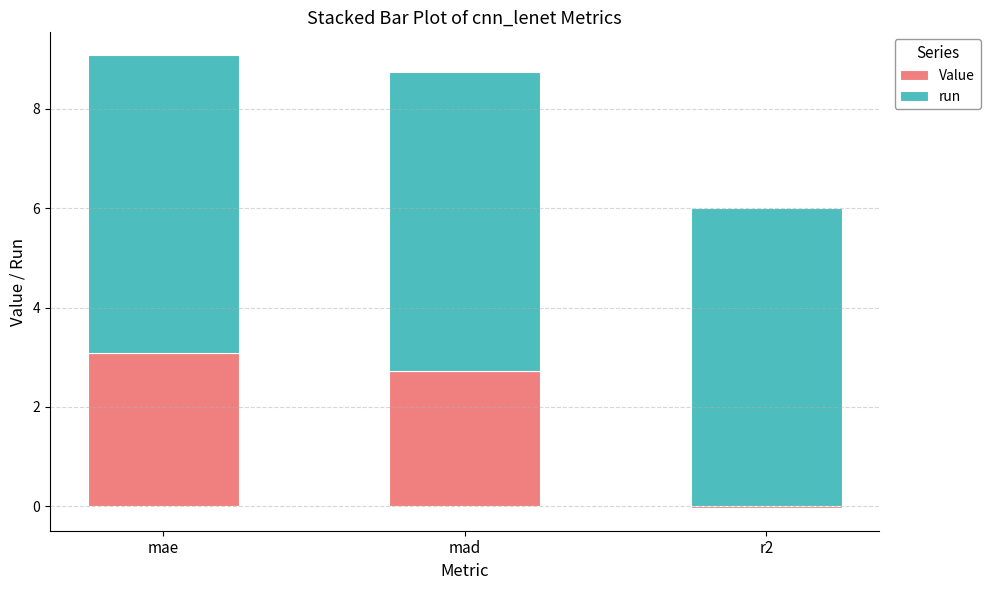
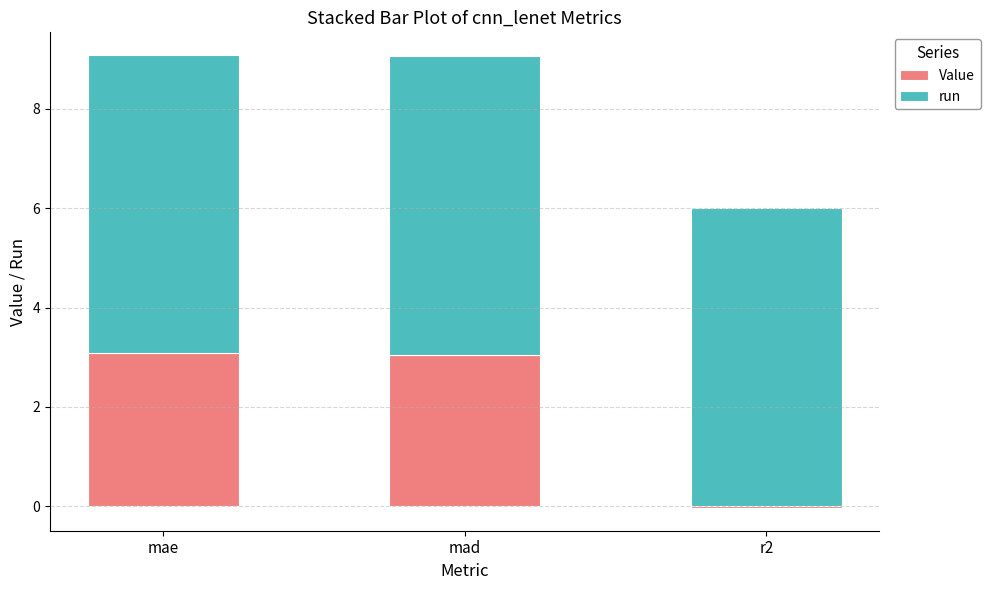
  {
    "Value": {
      "mae": 3.1,
-     "mad": 2.7
+     "mad": 3.1
    },
    "run": {
      "mae": 6.0,
      "mad": 6.0,
      "r2": 6.0
    }
  }
